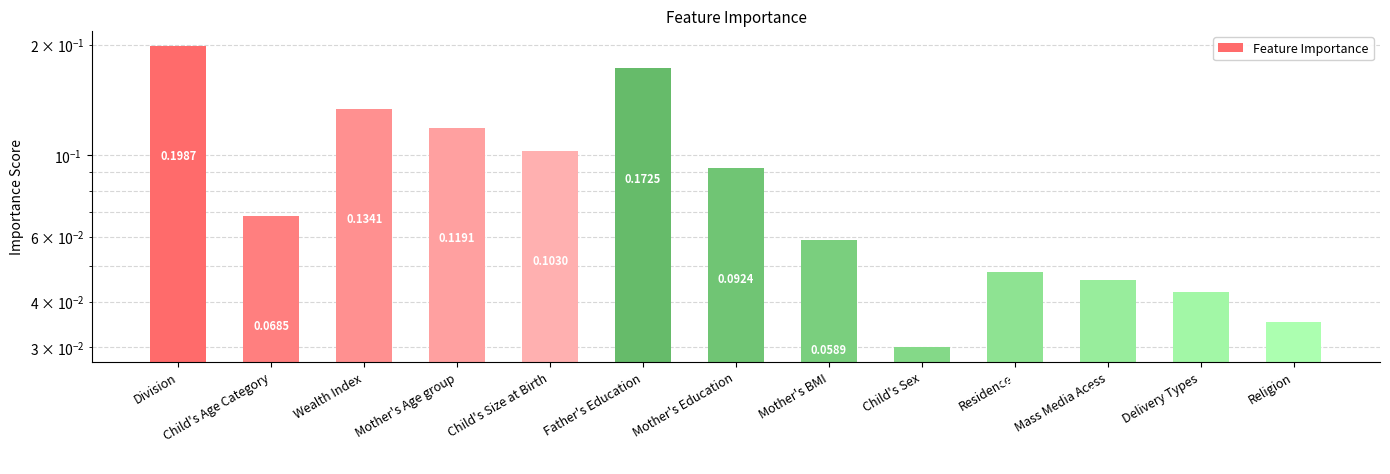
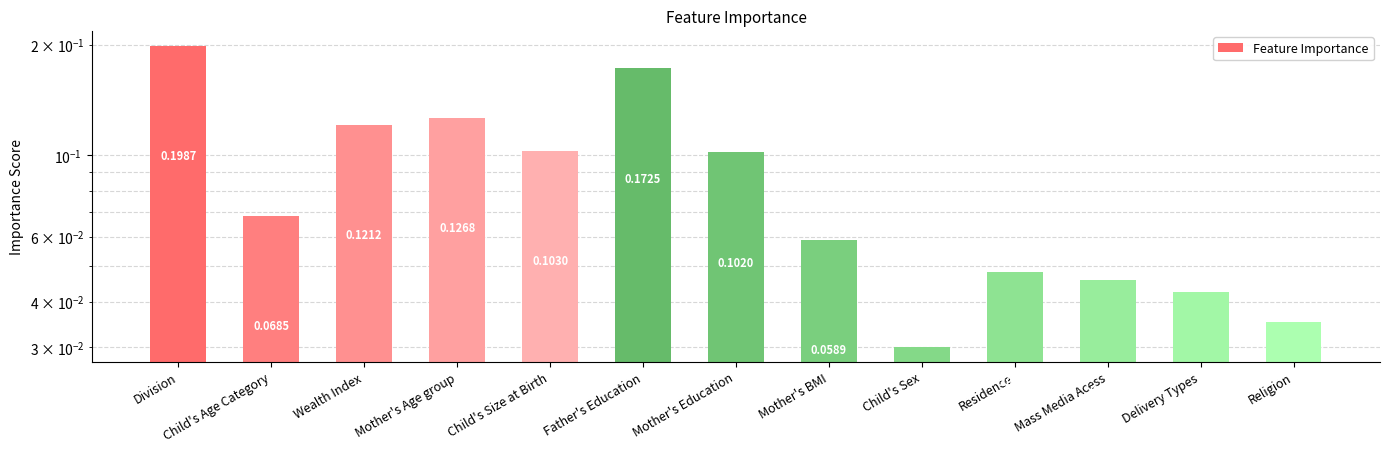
  {
    "Division": 0.1987,
    "Child's Age Category": 0.0685,
-   "Wealth Index": 0.1341,
-   "Mother's Age group": 0.1191,
+   "Wealth Index": 0.1212,
+   "Mother's Age group": 0.1268,
    "Child's Size at Birth": 0.1030,
    "Father's Education": 0.1725,
-   "Mother's Education": 0.0924,
+   "Mother's Education": 0.1020,
    "Mother's BMI": 0.0589
  }
